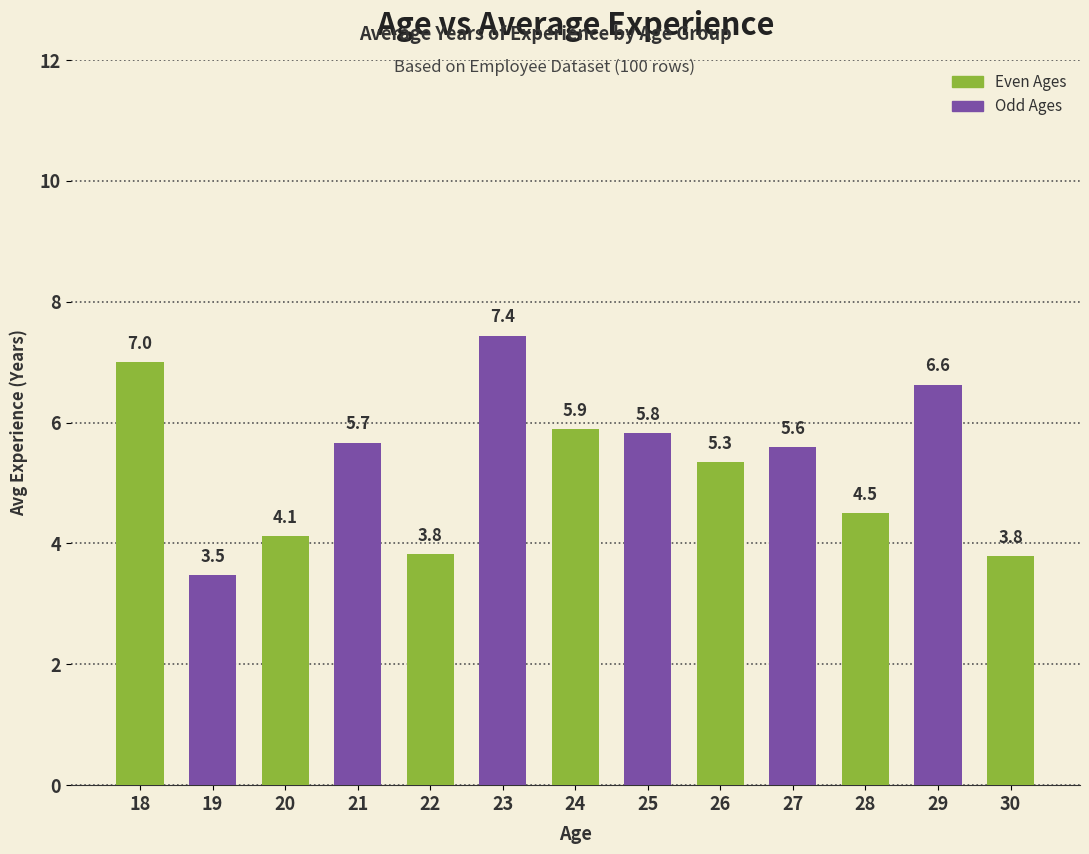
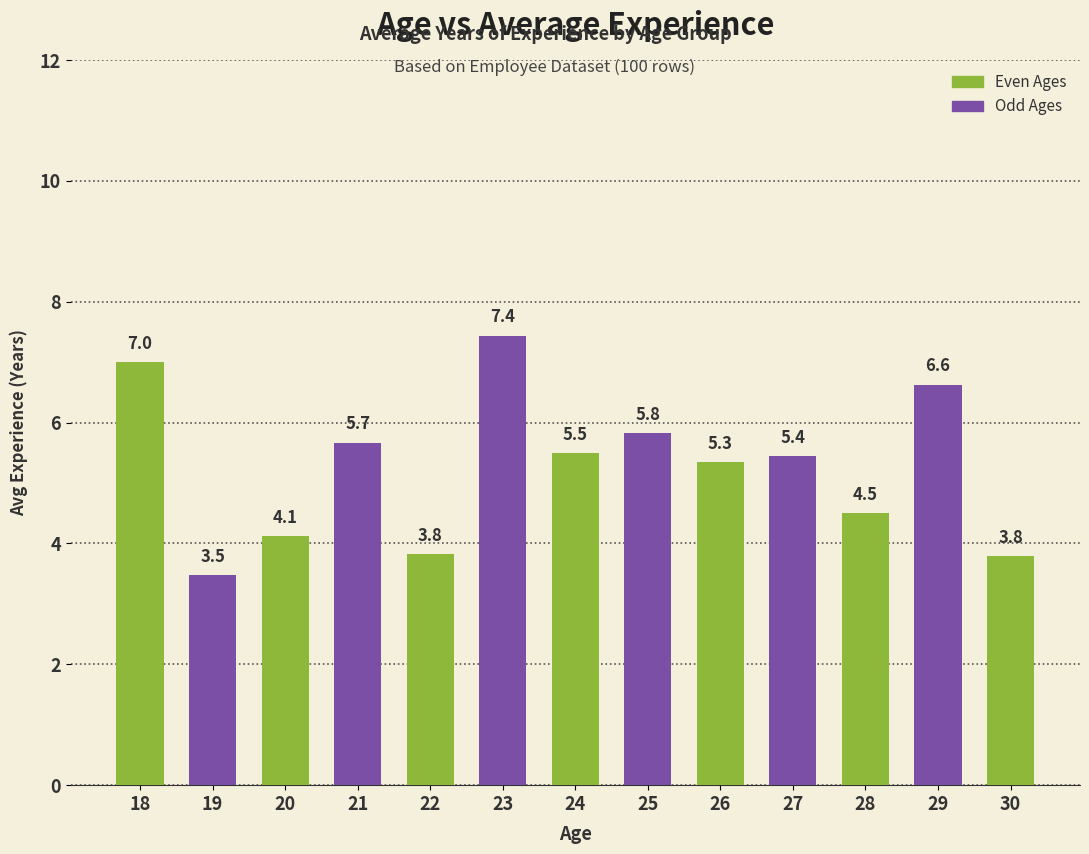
  {
    "18": 7.0,
    "19": 3.5,
    "20": 4.1,
    "21": 5.7,
    "22": 3.8,
    "23": 7.4,
-   "24": 5.9,
+   "24": 5.5,
    "25": 5.8,
    "26": 5.3,
-   "27": 5.6,
+   "27": 5.4,
    "28": 4.5,
    "29": 6.6,
    "30": 3.8
  }
